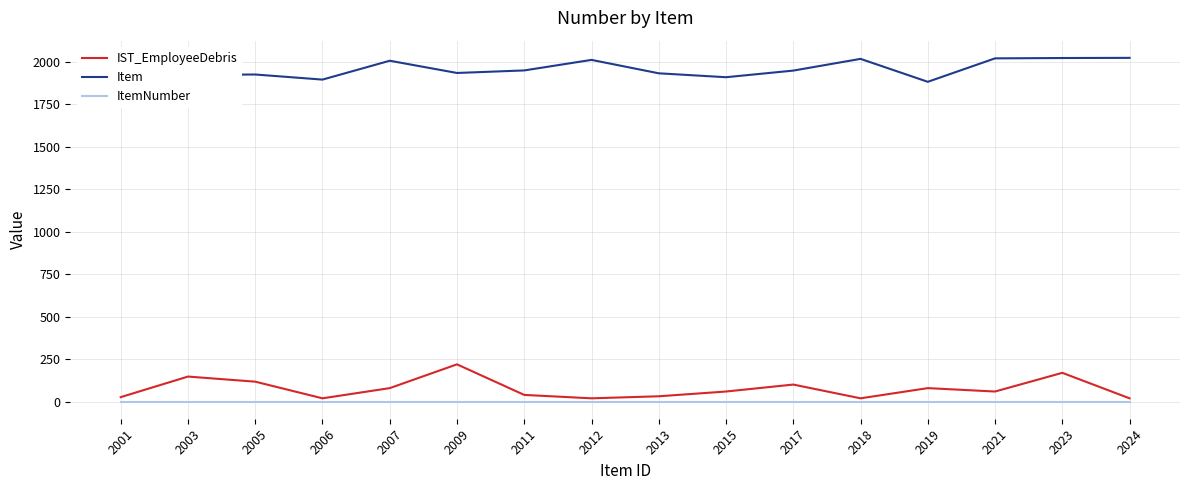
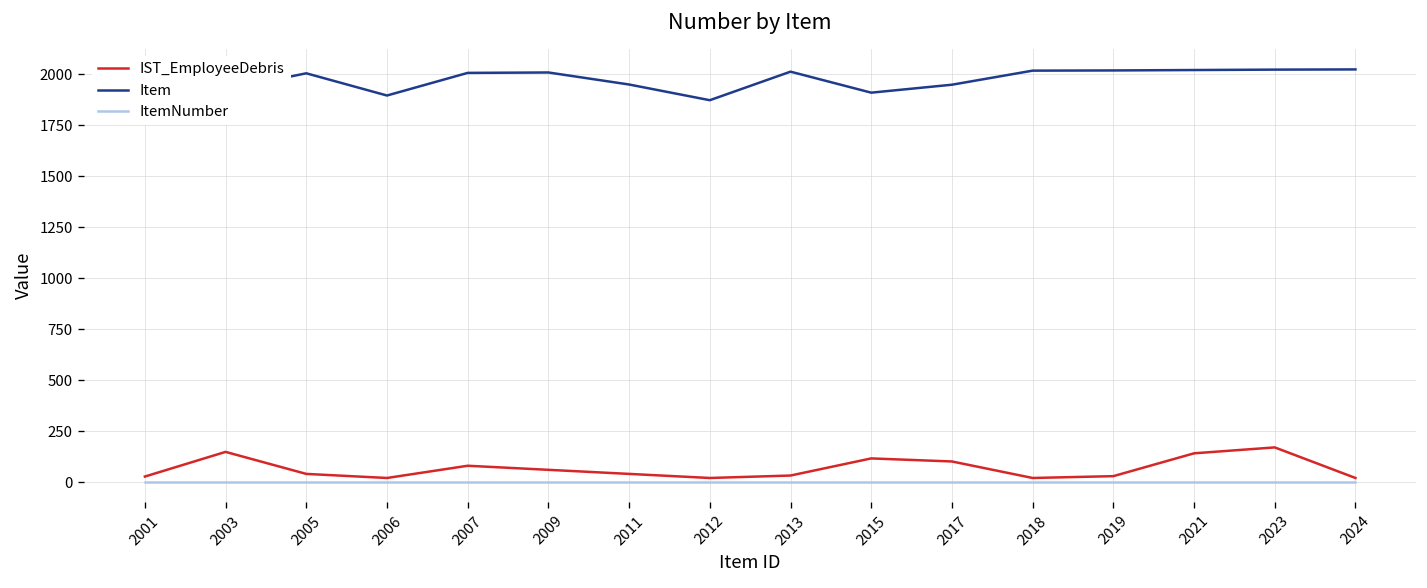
  {
    "IST_EmployeeDebris": {
      "2001": 30,
      "2003": 150,
-     "2005": 120,
+     "2005": 40,
      "2006": 20,
      "2007": 80,
-     "2009": 220,
+     "2009": 60,
      "2011": 40,
      "2012": 20,
      "2013": 30,
-     "2015": 60,
+     "2015": 120,
      "2017": 100,
      "2018": 20,
-     "2019": 80,
-     "2021": 60,
+     "2019": 30,
+     "2021": 140,
      "2023": 170,
      "2024": 20
    },
    "Item": {
-     "2005": 1930,
+     "2005": 2010,
      "2006": 1900,
      "2007": 2010,
-     "2009": 1940,
+     "2009": 2010,
      "2011": 1950,
-     "2012": 2010,
-     "2013": 1930,
+     "2012": 1870,
+     "2013": 2010,
      "2015": 1910,
      "2017": 1950,
      "2018": 2020,
-     "2019": 1880,
+     "2019": 2020,
      "2021": 2020,
      "2023": 2020,
      "2024": 2020
    },
    "ItemNumber": {
      "2001": 0,
      "2003": 0,
      "2005": 0,
      "2006": 0,
      "2007": 0,
      "2009": 0,
      "2011": 0,
      "2012": 0,
      "2013": 0,
      "2015": 0,
      "2017": 0,
      "2018": 0,
      "2019": 0,
      "2021": 0,
      "2023": 0,
      "2024": 0
    }
  }
